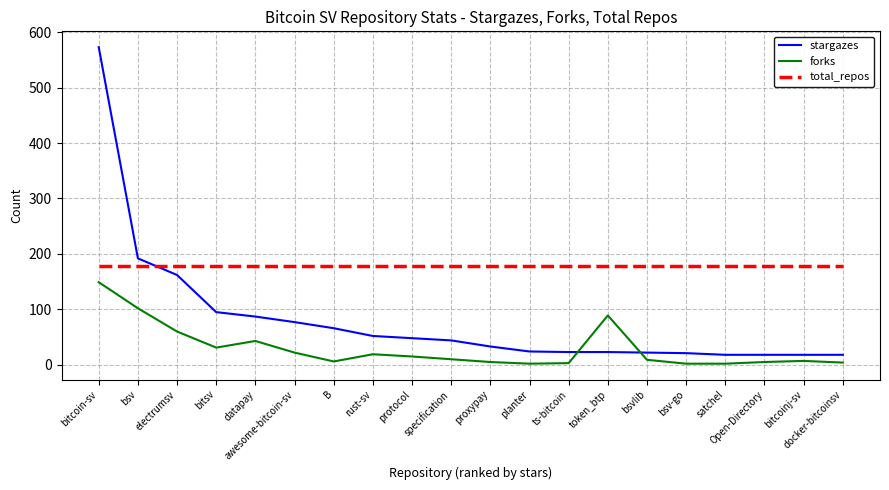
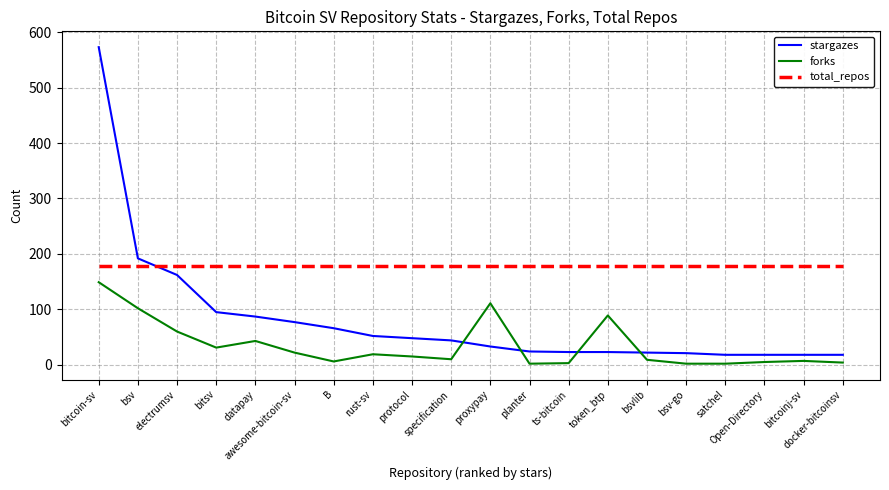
  {
    "stargazes": {
      "bitcoin-sv": 570,
      "bsv": 190,
      "electrumsv": 160,
      "bitsv": 100,
      "datapay": 90,
      "awesome-bitcoin-sv": 80,
      "B": 70,
      "rust-sv": 50,
      "protocol": 50,
      "specification": 40,
      "proxypay": 30,
      "planter": 20,
      "ts-bitcoin": 20,
      "token_btp": 20,
      "bsvlib": 20,
      "bsv-go": 20,
      "satchel": 20,
      "Open-Directory": 20,
      "bitcoinj-sv": 20,
      "docker-bitcoinsv": 20
    },
    "forks": {
      "bitcoin-sv": 150,
      "bsv": 100,
      "electrumsv": 60,
      "bitsv": 30,
      "datapay": 40,
      "awesome-bitcoin-sv": 20,
      "B": 10,
      "rust-sv": 20,
      "protocol": 20,
      "specification": 10,
-     "proxypay": 10,
+     "proxypay": 110,
      "planter": 0,
      "ts-bitcoin": 0,
      "token_btp": 90,
      "bsvlib": 10,
      "bsv-go": 0,
      "satchel": 0,
      "Open-Directory": 10,
      "bitcoinj-sv": 10,
      "docker-bitcoinsv": 0
    },
    "total_repos": {
      "bitcoin-sv": 180,
      "bsv": 180,
      "electrumsv": 180,
      "bitsv": 180,
      "datapay": 180,
      "awesome-bitcoin-sv": 180,
      "B": 180,
      "rust-sv": 180,
      "protocol": 180,
      "specification": 180,
      "proxypay": 180,
      "planter": 180,
      "ts-bitcoin": 180,
      "token_btp": 180,
      "bsvlib": 180,
      "bsv-go": 180,
      "satchel": 180,
      "Open-Directory": 180,
      "bitcoinj-sv": 180,
      "docker-bitcoinsv": 180
    }
  }
